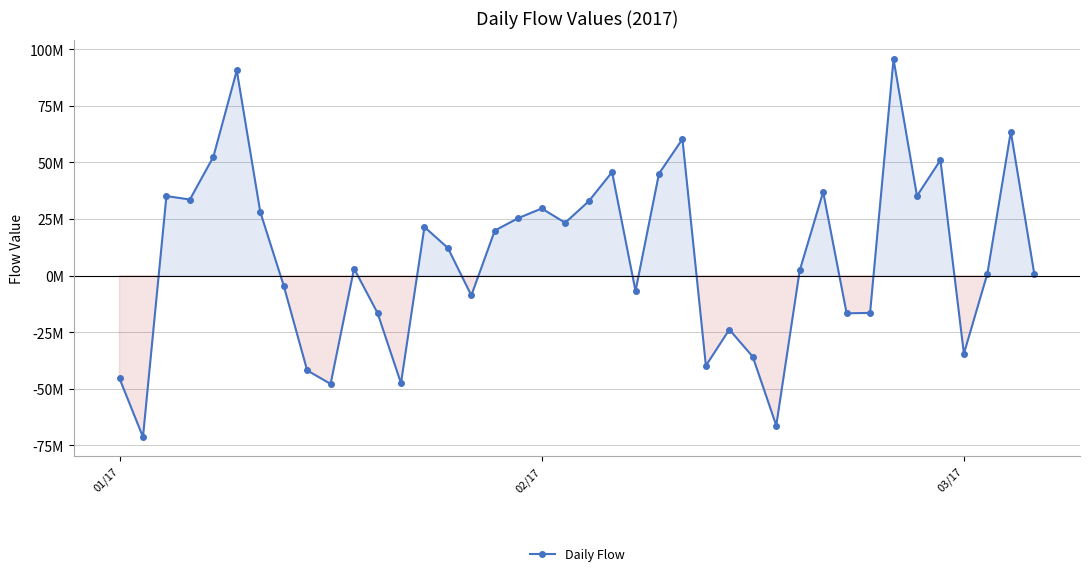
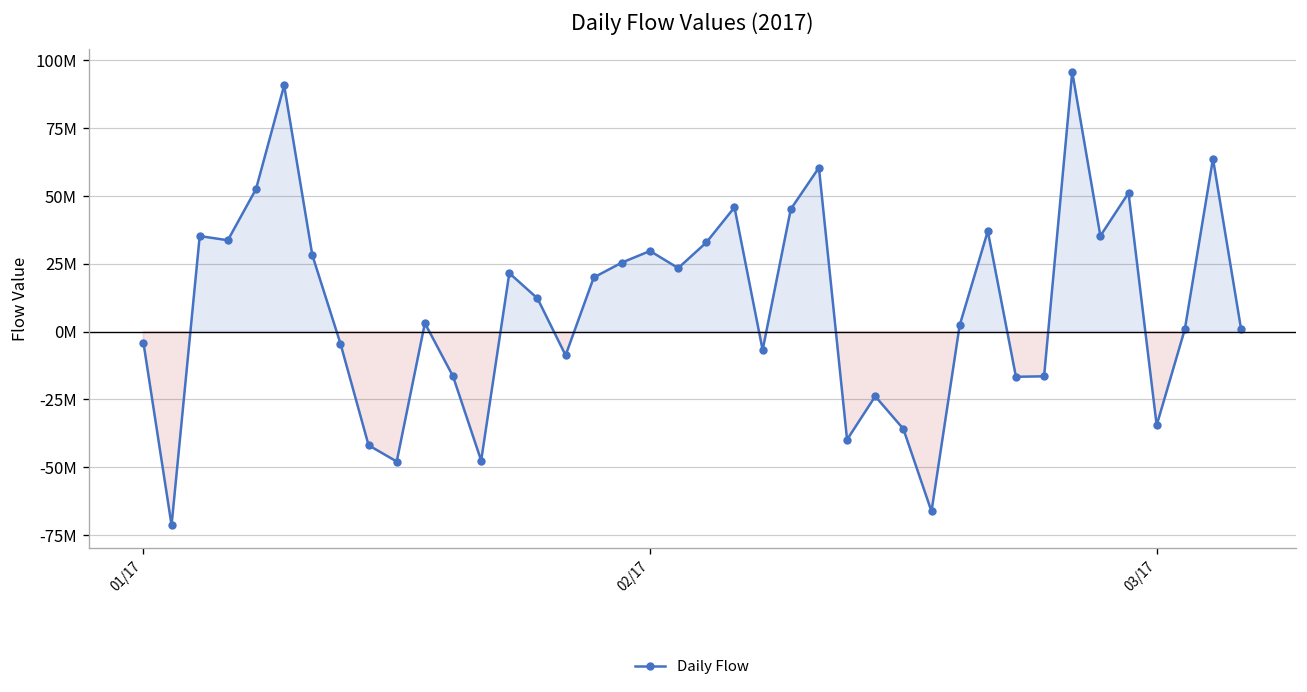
  {
-   "01/17": -45000000,
+   "01/17": -4000000,
    "02/17": 30000000,
    "03/17": -34000000
  }
